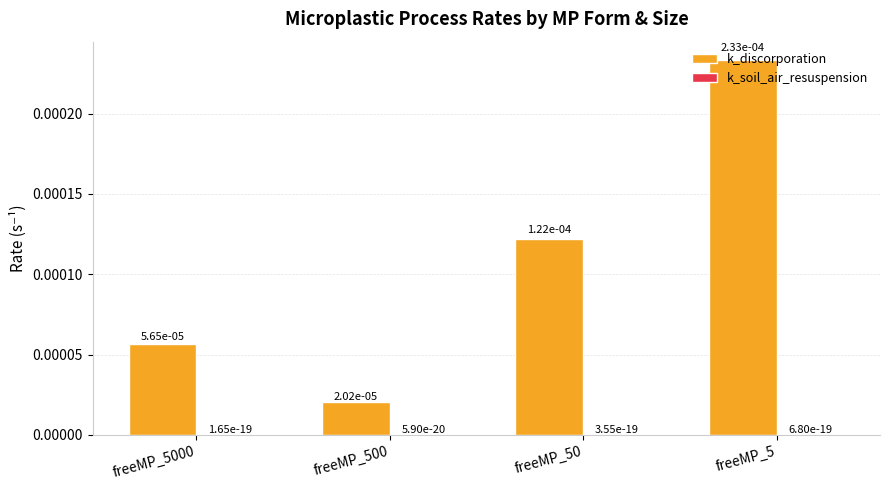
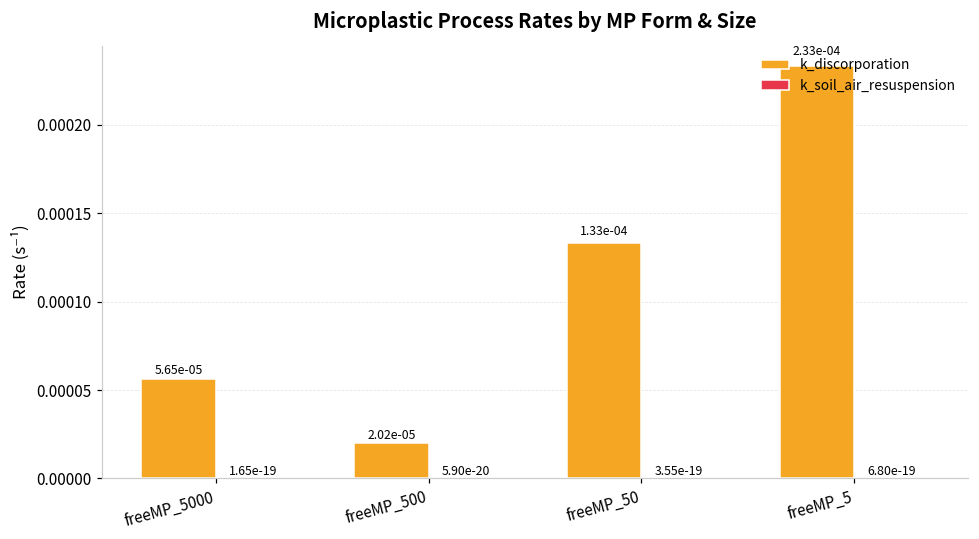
  {
    "k_discorporation": {
      "freeMP_5000": "5.65e-05",
      "freeMP_500": "2.02e-05",
-     "freeMP_50": "1.22e-04",
+     "freeMP_50": "1.33e-04",
      "freeMP_5": "2.33e-04"
    },
    "k_soil_air_resuspension": {
      "freeMP_5000": "1.65e-19",
      "freeMP_500": "5.90e-20",
      "freeMP_50": "3.55e-19",
      "freeMP_5": "6.80e-19"
    }
  }
